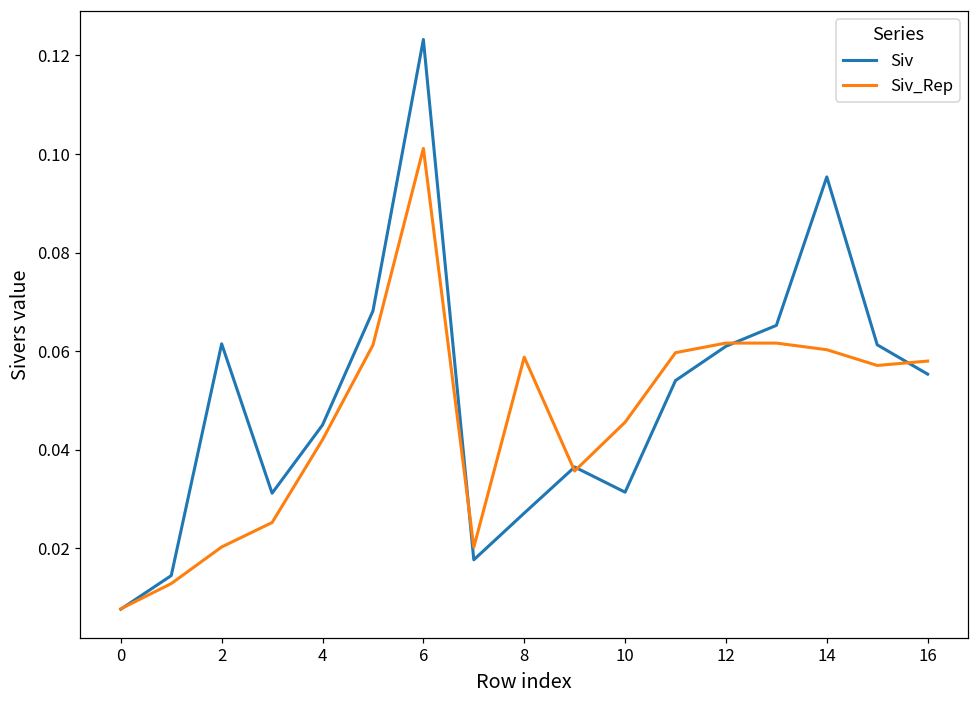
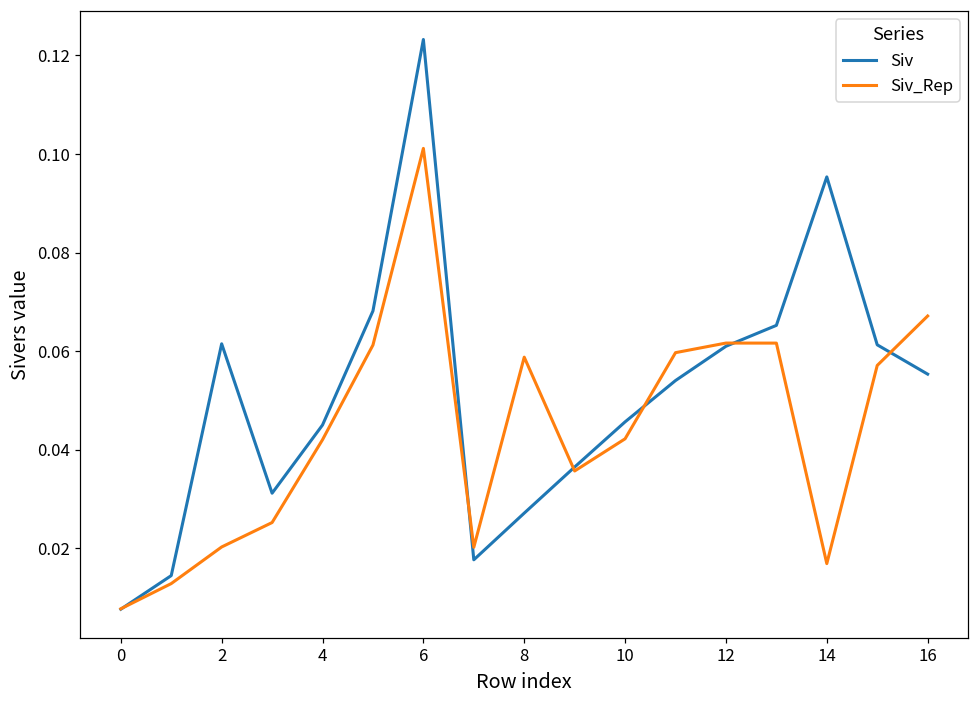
  {
    "Siv": {
      "2": 0.062,
      "4": 0.045,
      "6": 0.123,
      "8": 0.027,
-     "10": 0.031,
+     "10": 0.046,
      "12": 0.061,
      "14": 0.095,
      "16": 0.055
    },
    "Siv_Rep": {
      "2": 0.020,
      "4": 0.042,
      "6": 0.101,
      "8": 0.059,
-     "10": 0.046,
+     "10": 0.042,
      "12": 0.062,
-     "14": 0.060,
-     "16": 0.058
+     "14": 0.017,
+     "16": 0.067
    }
  }
